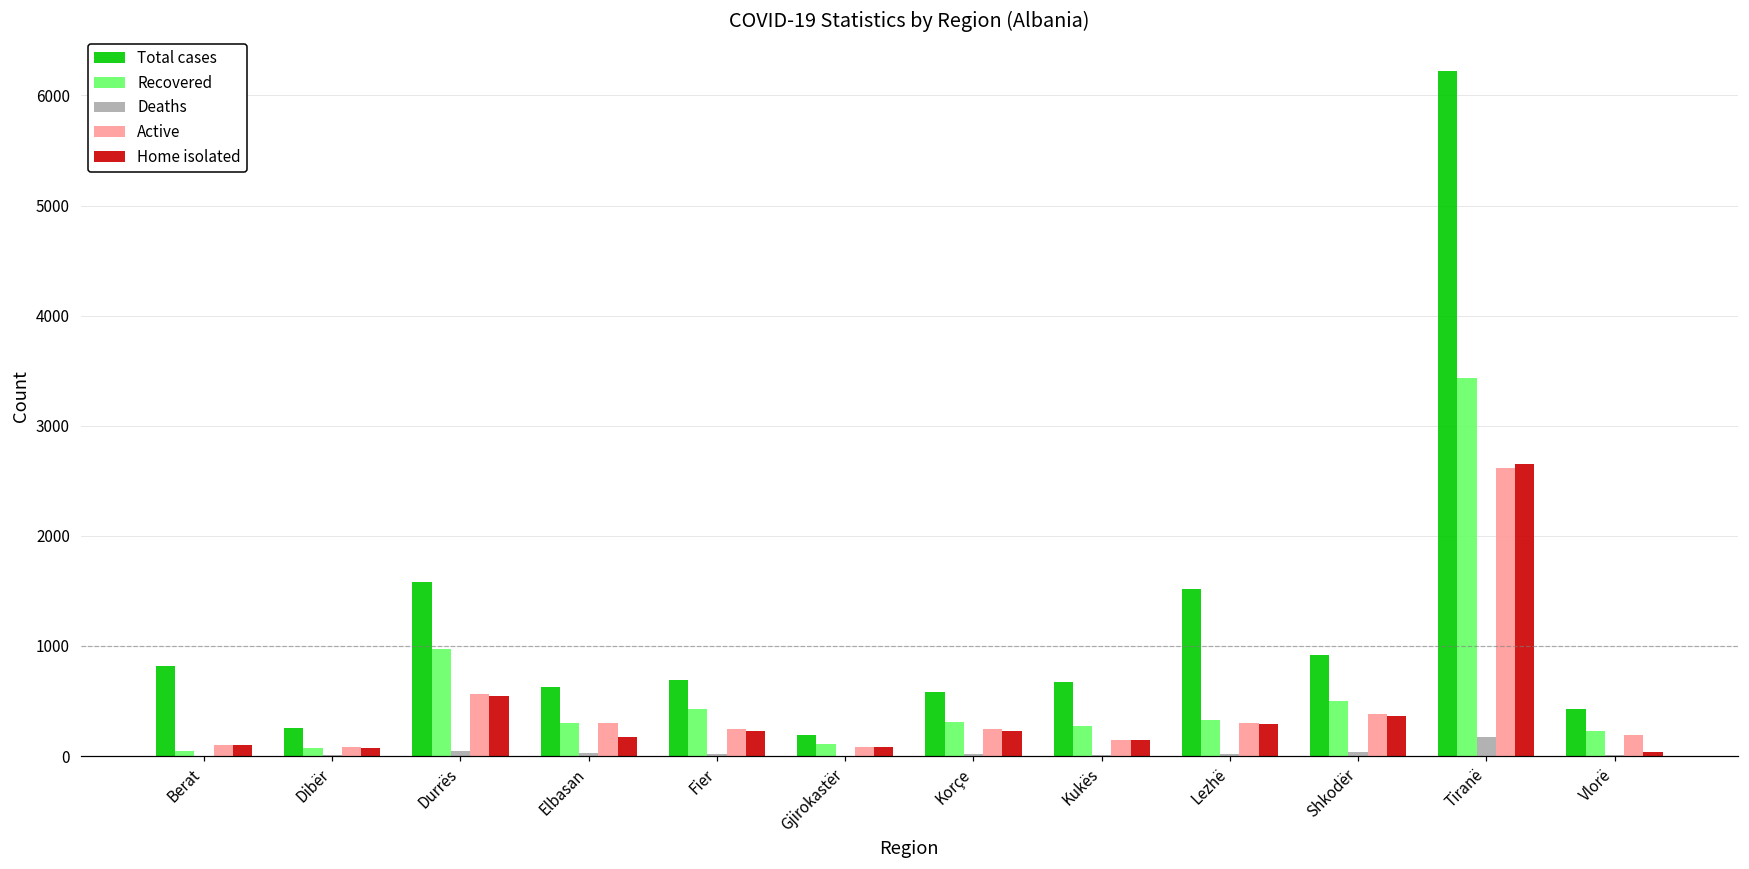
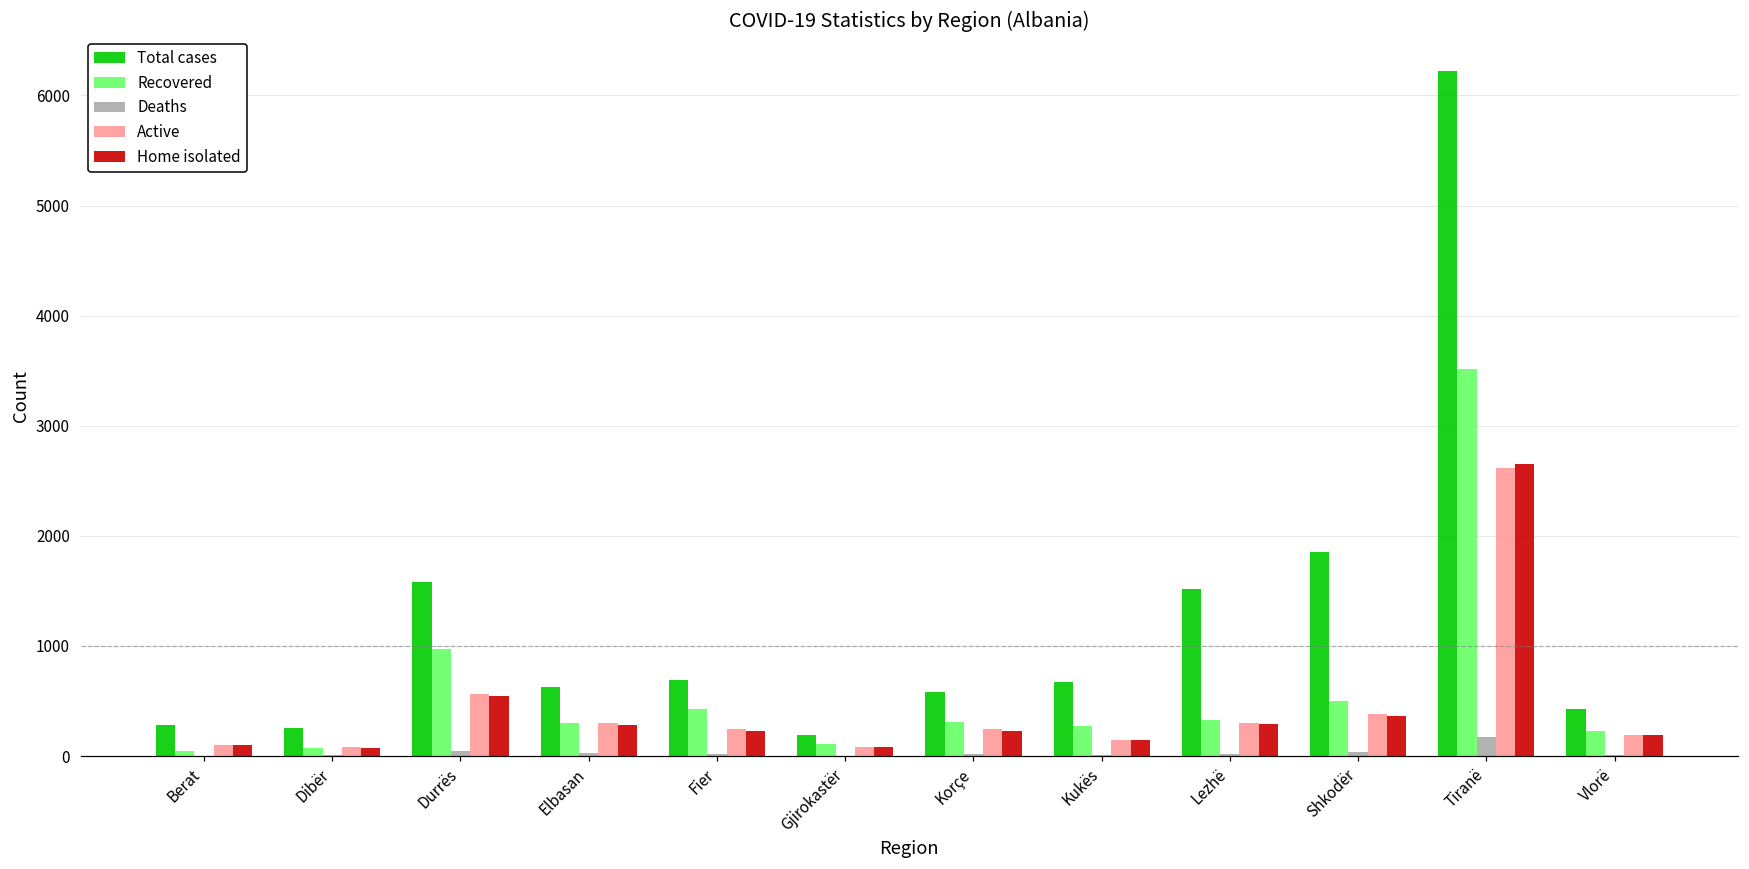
  {
    "Total cases": {
-     "Berat": 820,
+     "Berat": 280,
      "Dibër": 260,
      "Durrës": 1580,
      "Elbasan": 630,
      "Fier": 690,
      "Gjirokastër": 190,
      "Korçe": 580,
      "Kukës": 670,
      "Lezhë": 1520,
-     "Shkodër": 920,
+     "Shkodër": 1850,
      "Tiranë": 6230,
      "Vlorë": 420
    },
    "Recovered": {
      "Berat": 50,
      "Dibër": 80,
      "Durrës": 970,
      "Elbasan": 300,
      "Fier": 430,
      "Gjirokastër": 110,
      "Korçe": 310,
      "Kukës": 280,
      "Lezhë": 330,
      "Shkodër": 500,
-     "Tiranë": 3430,
+     "Tiranë": 3520,
      "Vlorë": 220
    },
    "Deaths": {
      "Durrës": 50,
      "Shkodër": 40,
      "Tiranë": 180
    },
    "Active": {
      "Berat": 110,
      "Dibër": 90,
      "Durrës": 560,
      "Elbasan": 300,
      "Fier": 240,
      "Gjirokastër": 80,
      "Korçe": 250,
      "Kukës": 150,
      "Lezhë": 310,
      "Shkodër": 380,
      "Tiranë": 2620,
      "Vlorë": 190
    },
    "Home isolated": {
      "Berat": 100,
      "Dibër": 70,
      "Durrës": 550,
-     "Elbasan": 170,
+     "Elbasan": 280,
      "Fier": 230,
      "Gjirokastër": 80,
      "Korçe": 230,
      "Kukës": 140,
      "Lezhë": 290,
      "Shkodër": 370,
      "Tiranë": 2650,
-     "Vlorë": 40
+     "Vlorë": 190
    }
  }
